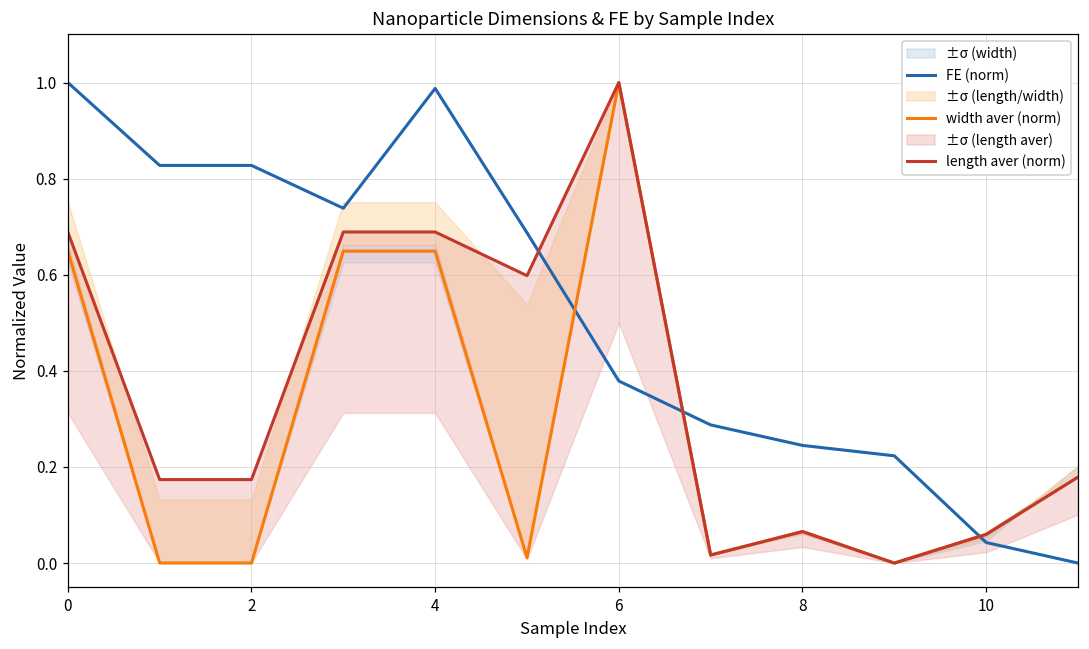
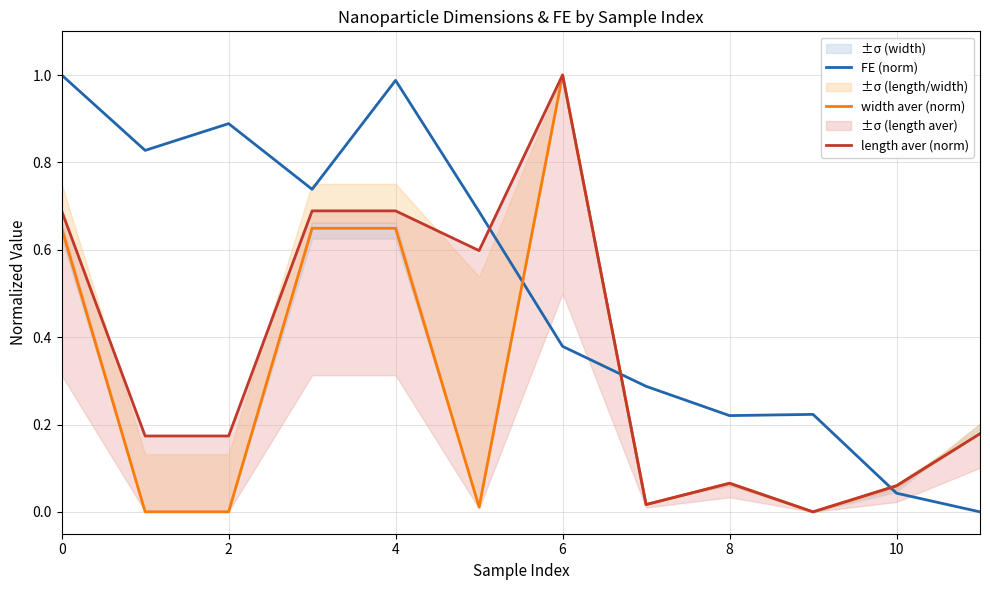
  {
    "FE (norm)": {
      "0": 1.00,
-     "2": 0.83,
+     "2": 0.89,
      "4": 0.99,
      "6": 0.38,
-     "8": 0.24,
+     "8": 0.22,
      "10": 0.04
    },
    "width aver (norm)": {
      "0": 0.65,
      "4": 0.65
    }
  }
